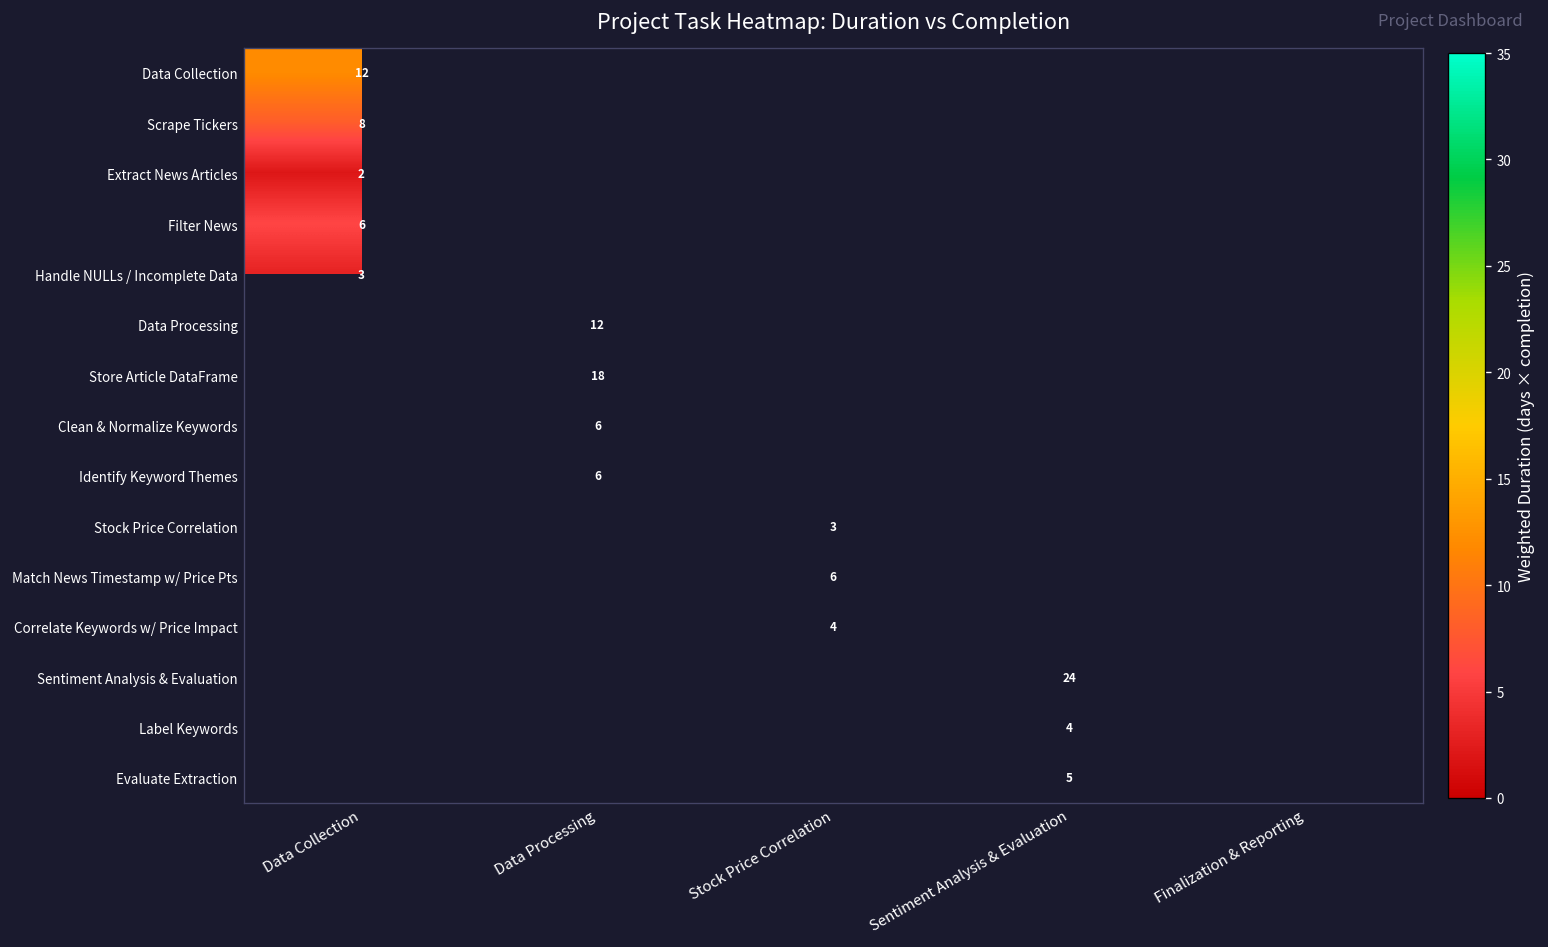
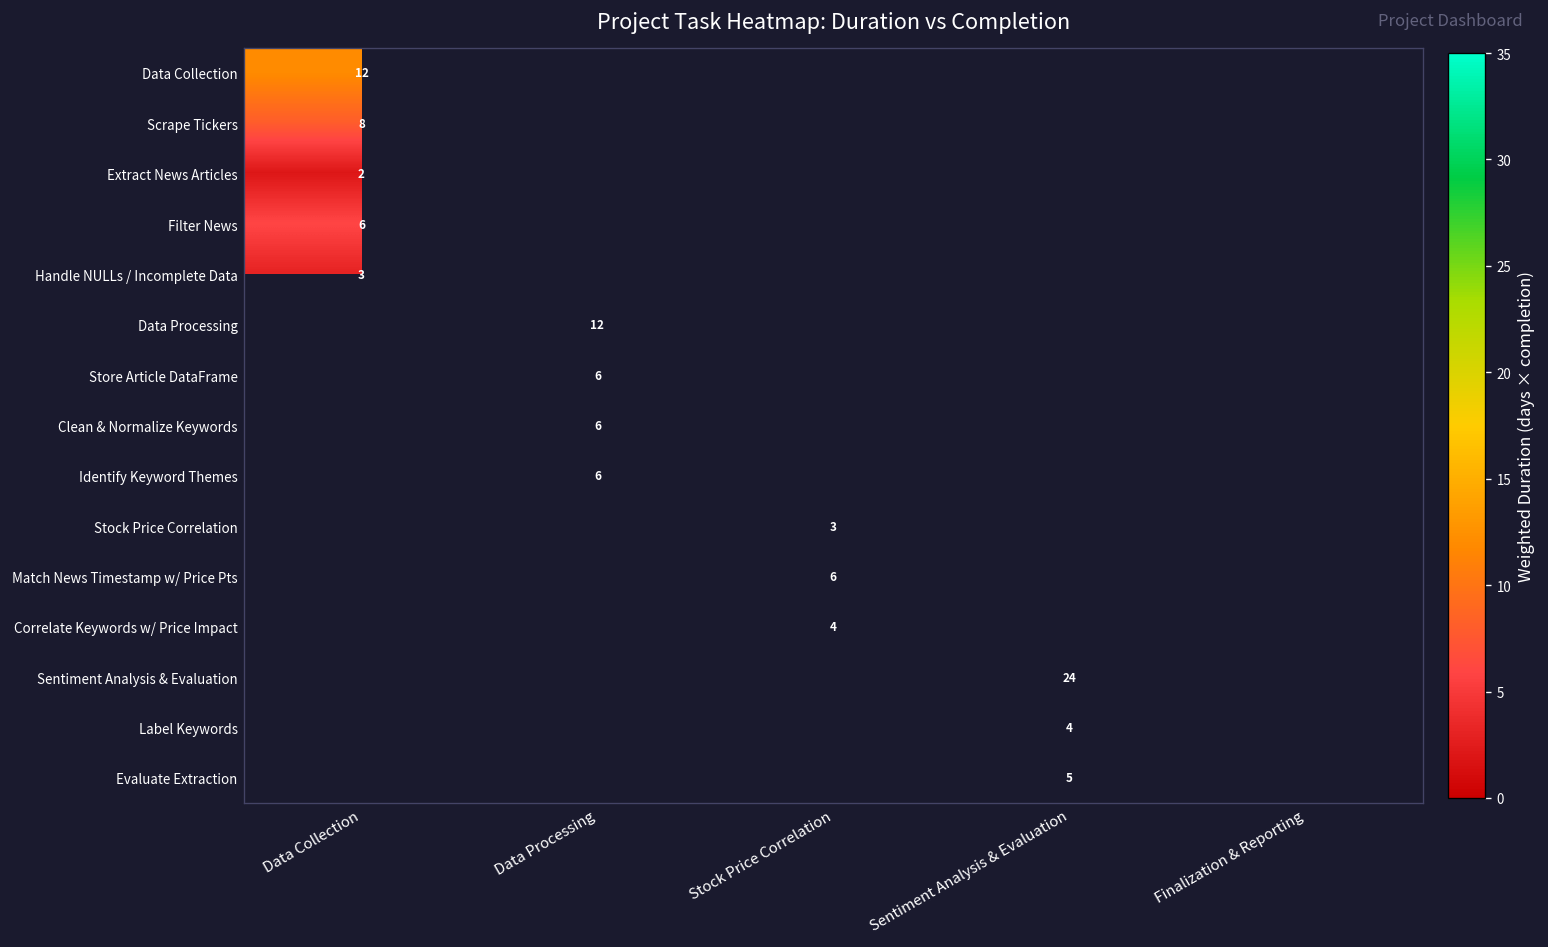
  {
    "Data Collection": {
      "Data Collection": 12
    },
    "Scrape Tickers": {
      "Data Collection": 8
    },
    "Extract News Articles": {
      "Data Collection": 2
    },
    "Filter News": {
      "Data Collection": 6
    },
    "Handle NULLs / Incomplete Data": {
      "Data Collection": 3
    },
    "Data Processing": {
      "Data Processing": 12
    },
    "Store Article DataFrame": {
-     "Data Processing": 18
+     "Data Processing": 6
    },
    "Clean & Normalize Keywords": {
      "Data Processing": 6
    },
    "Identify Keyword Themes": {
      "Data Processing": 6
    },
    "Stock Price Correlation": {
      "Stock Price Correlation": 3
    },
    "Match News Timestamp w/ Price Pts": {
      "Stock Price Correlation": 6
    },
    "Correlate Keywords w/ Price Impact": {
      "Stock Price Correlation": 4
    },
    "Sentiment Analysis & Evaluation": {
      "Sentiment Analysis & Evaluation": 24
    },
    "Label Keywords": {
      "Sentiment Analysis & Evaluation": 4
    },
    "Evaluate Extraction": {
      "Sentiment Analysis & Evaluation": 5
    }
  }
